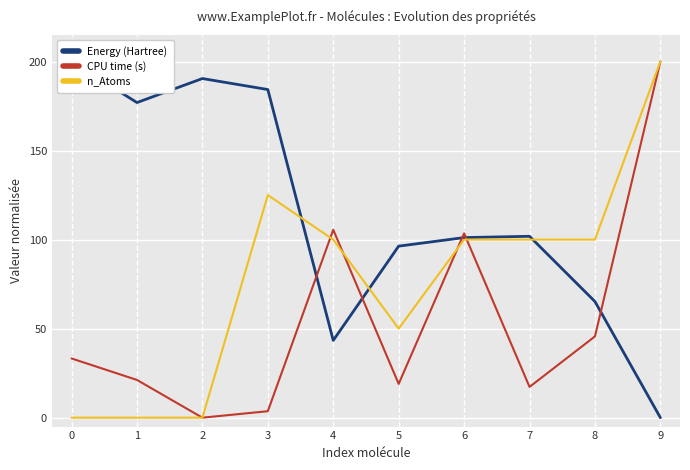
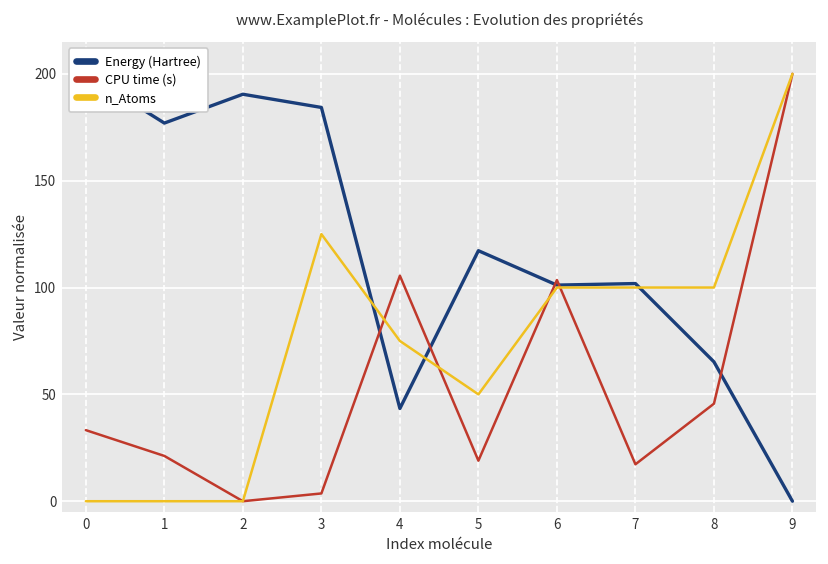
  {
    "Energy (Hartree)": {
      "1": 177,
      "2": 190,
      "3": 184,
      "4": 43,
-     "5": 96,
+     "5": 117,
      "7": 102,
      "8": 65,
      "9": 0
    },
    "CPU time (s)": {
      "0": 33,
      "1": 21,
      "3": 4,
      "4": 106,
      "5": 19,
      "6": 104,
      "7": 17,
      "8": 46
    },
    "n_Atoms": {
      "0": 0,
      "1": 0,
      "3": 125,
-     "4": 100,
+     "4": 75,
      "5": 50,
      "7": 100,
      "8": 100
    }
  }
